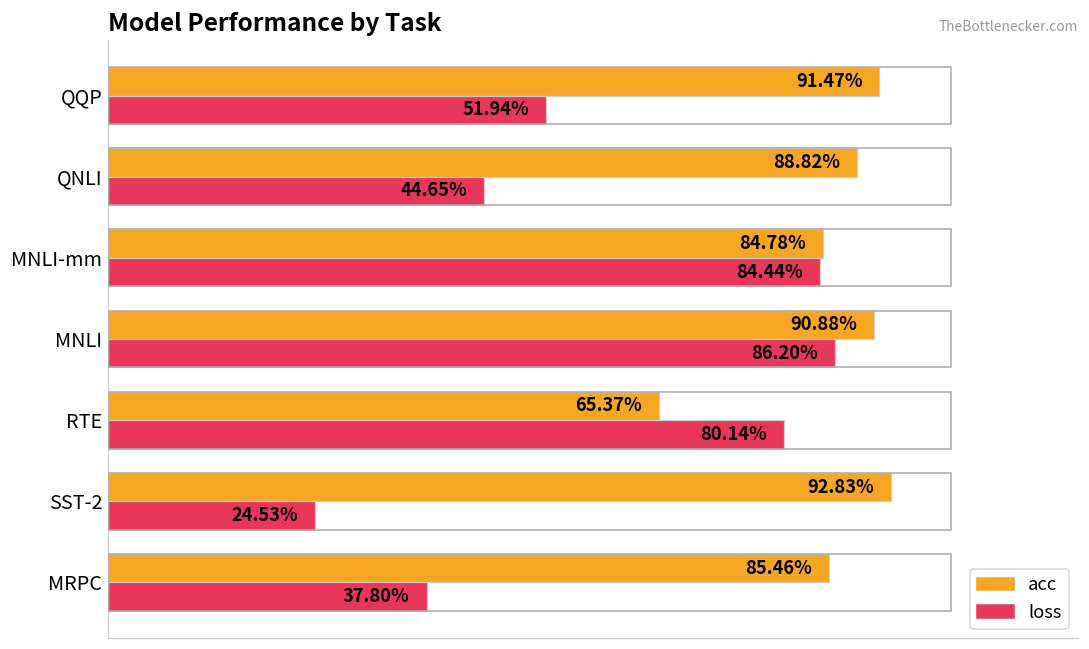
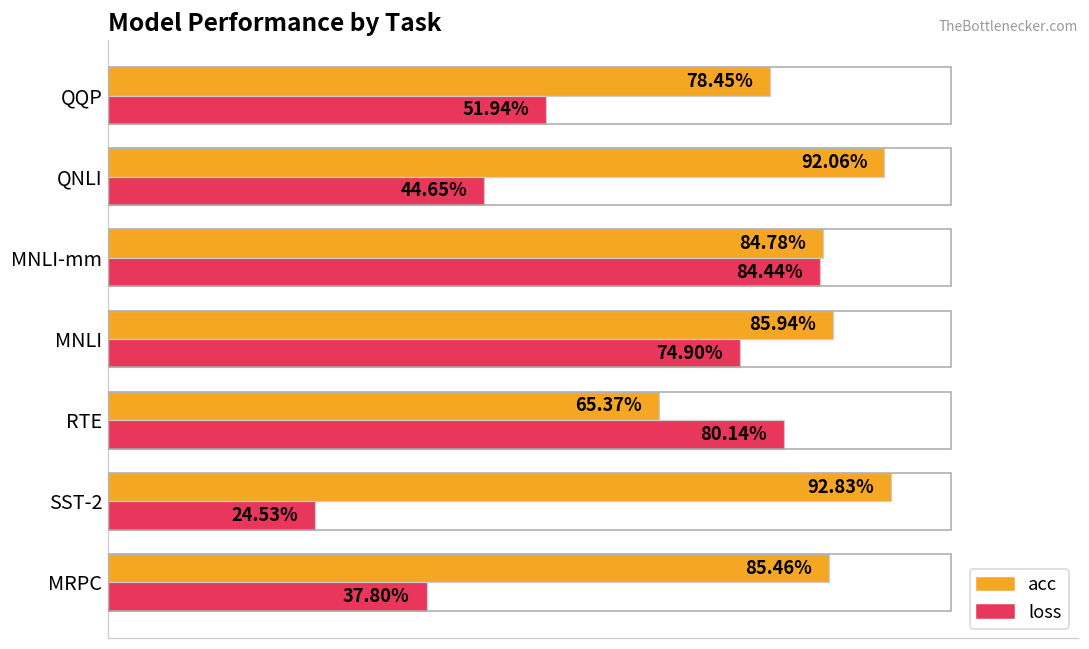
  {
    "acc": {
-     "QQP": "91.47%",
-     "QNLI": "88.82%",
+     "QQP": "78.45%",
+     "QNLI": "92.06%",
      "MNLI-mm": "84.78%",
-     "MNLI": "90.88%",
+     "MNLI": "85.94%",
      "RTE": "65.37%",
      "SST-2": "92.83%",
      "MRPC": "85.46%"
    },
    "loss": {
      "QQP": "51.94%",
      "QNLI": "44.65%",
      "MNLI-mm": "84.44%",
-     "MNLI": "86.20%",
+     "MNLI": "74.90%",
      "RTE": "80.14%",
      "SST-2": "24.53%",
      "MRPC": "37.80%"
    }
  }
